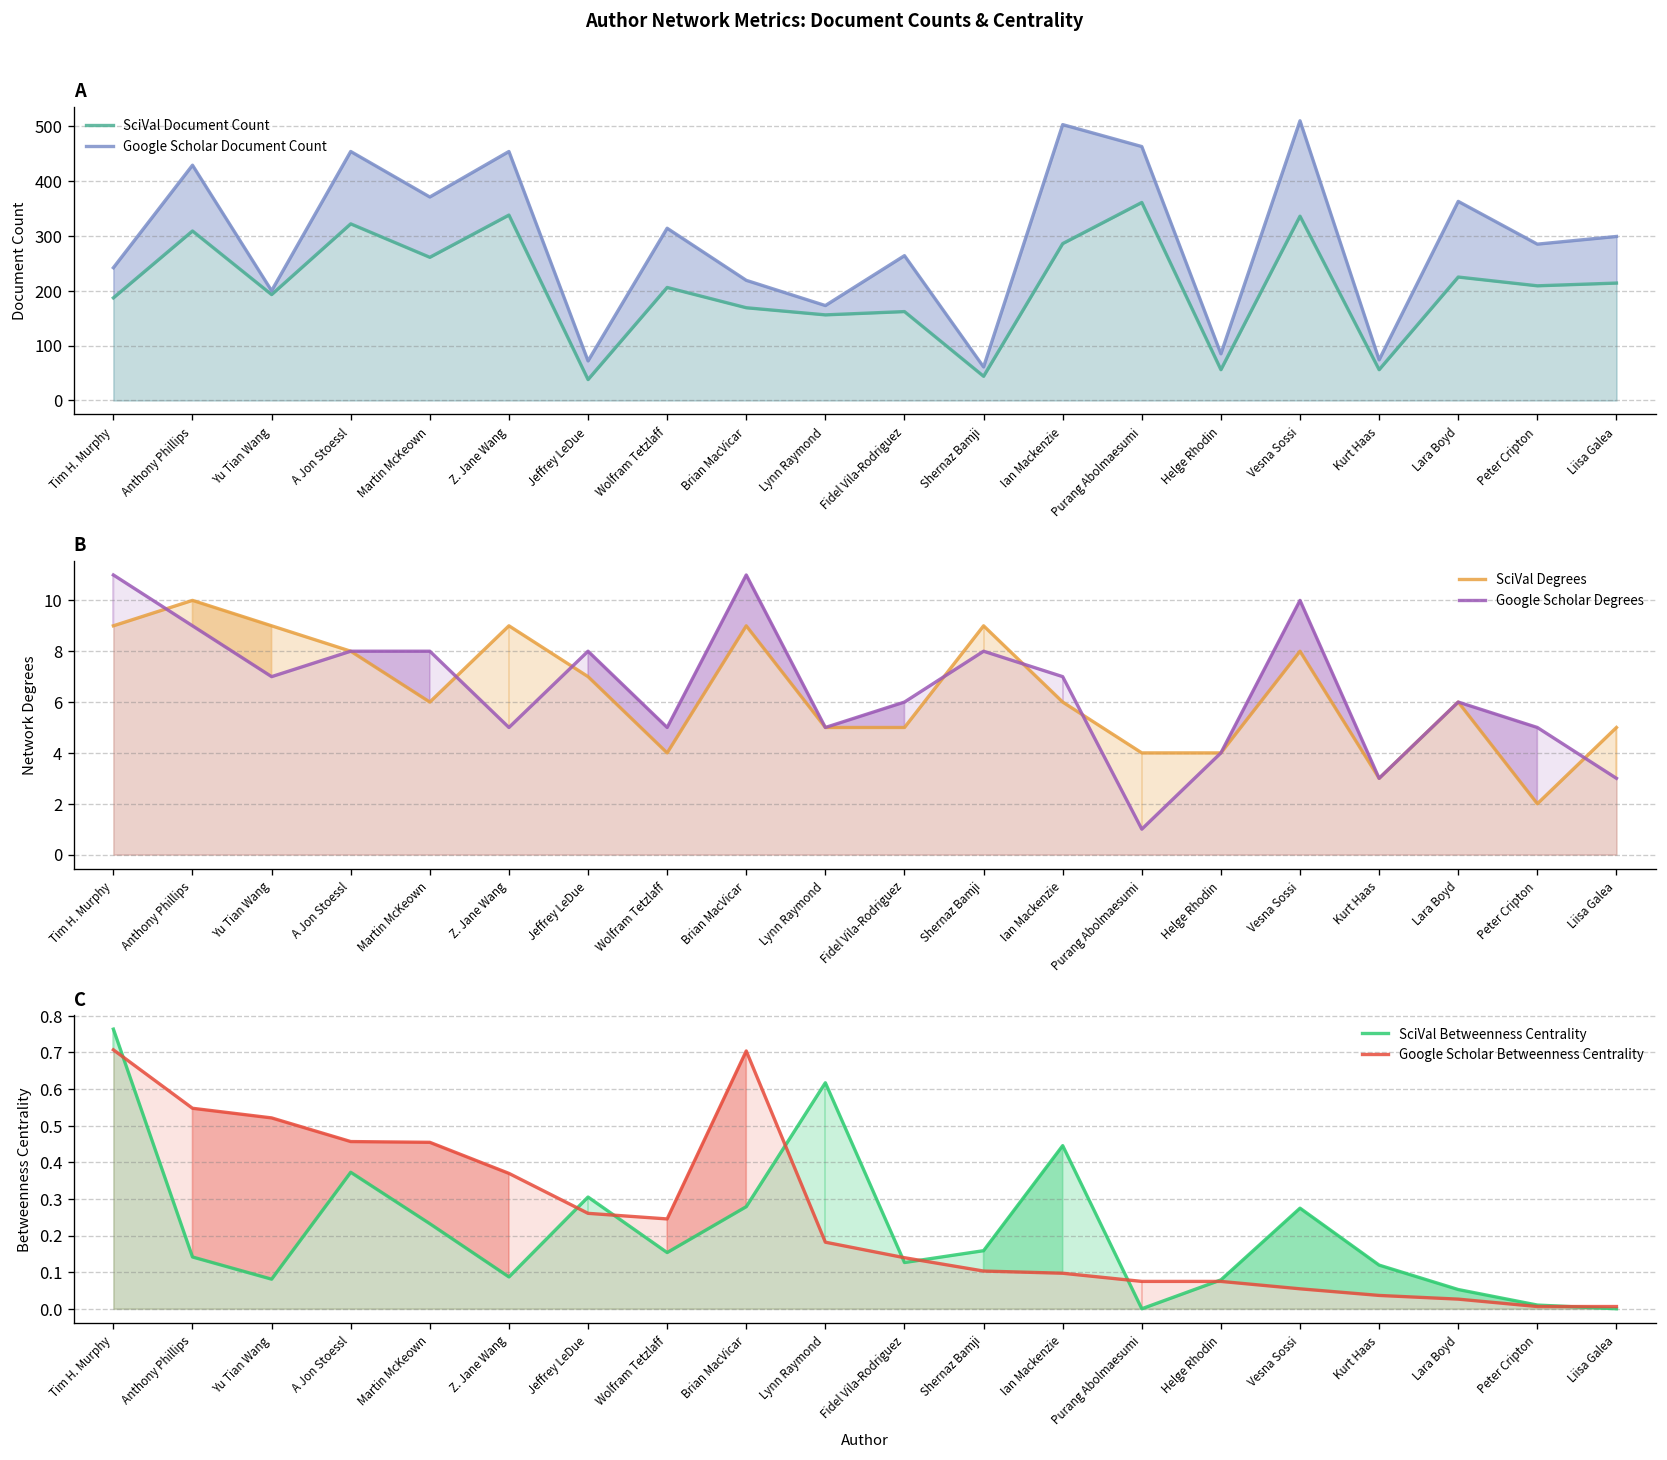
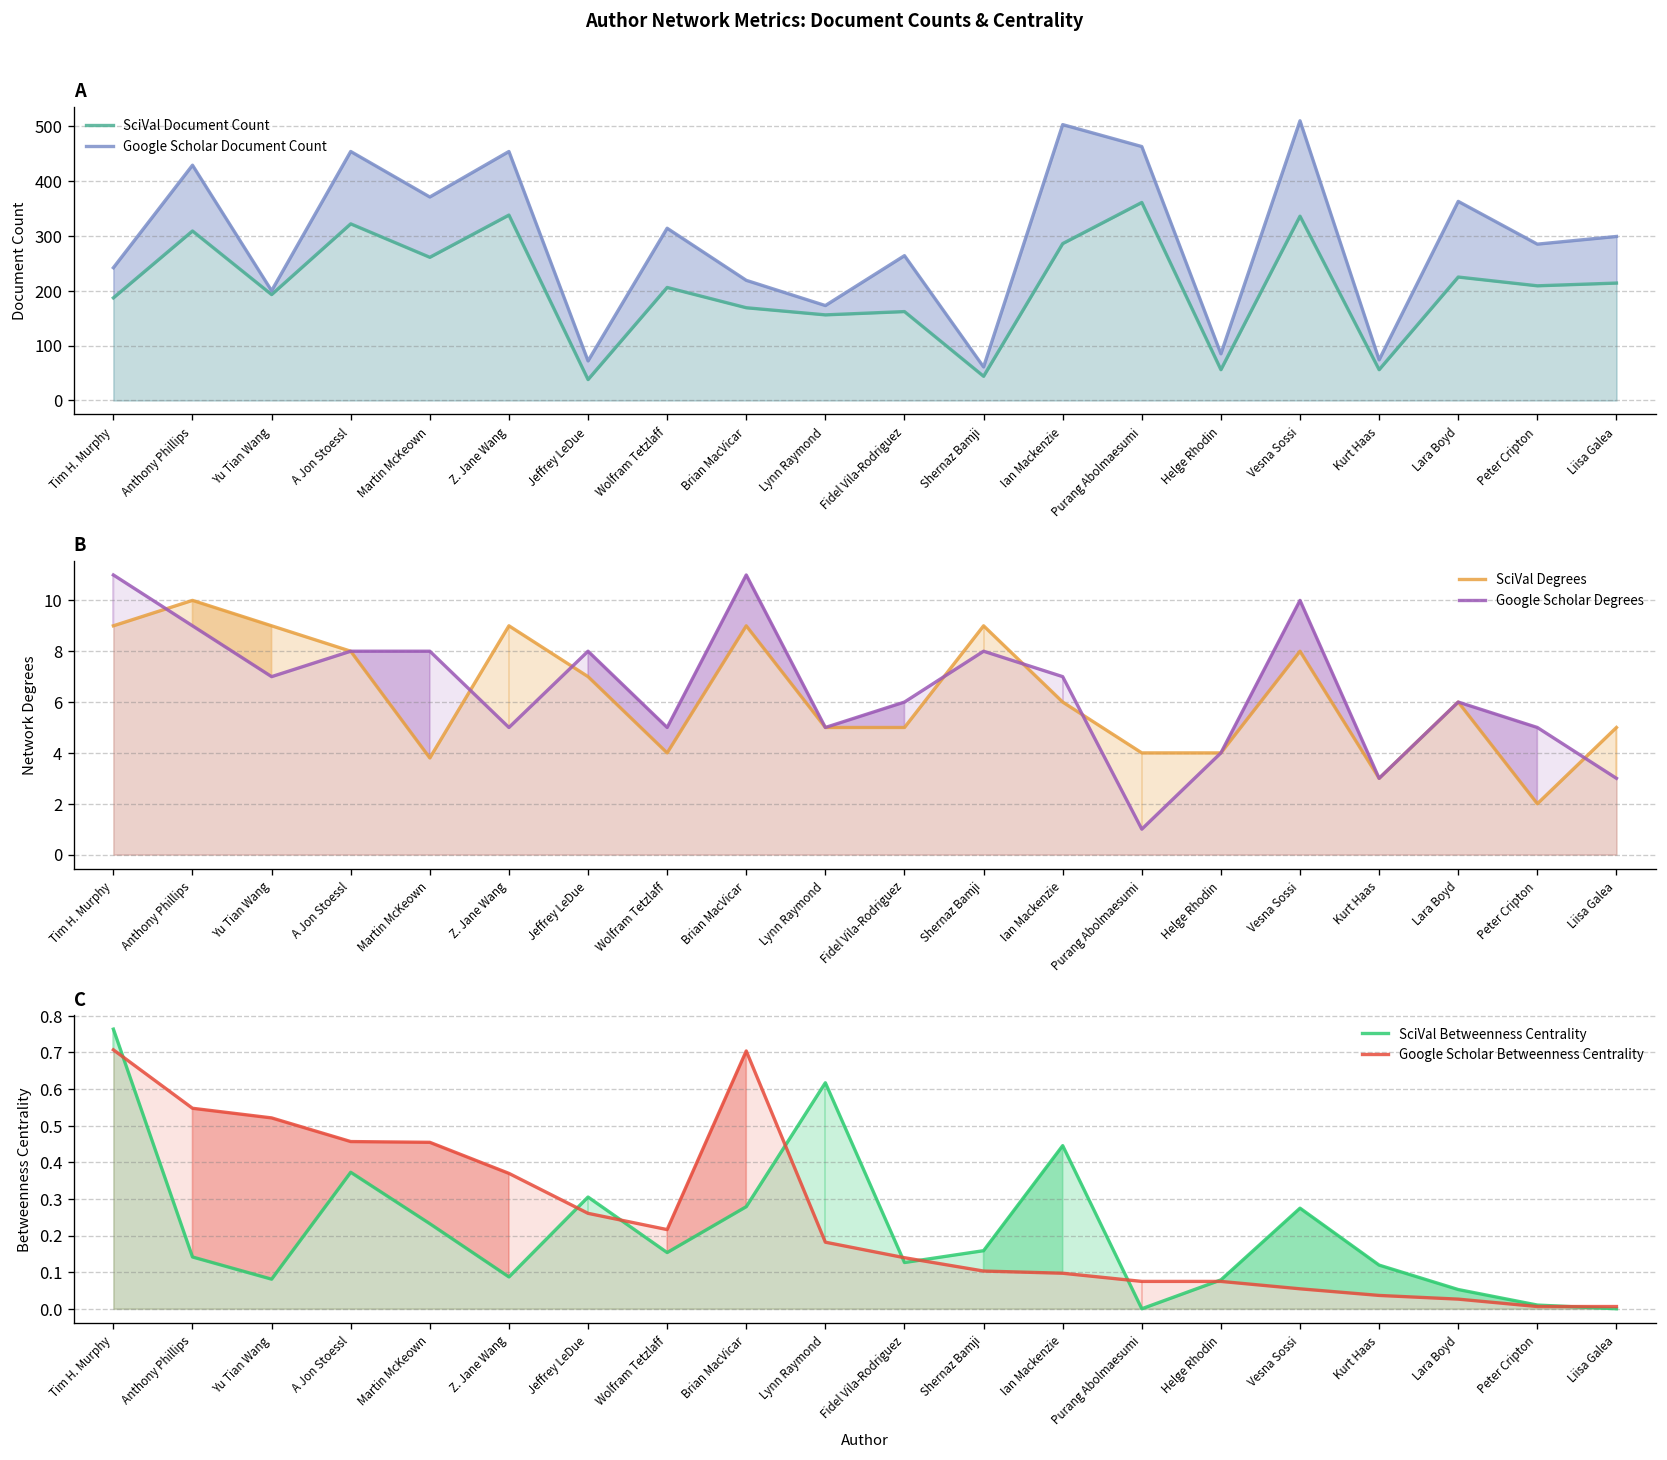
  {
    "A": {
      "SciVal Document Count": {
        "Tim H. Murphy": 190,
        "Anthony Phillips": 310,
        "Yu Tian Wang": 190,
        "A Jon Stoessl": 320,
        "Martin McKeown": 260,
        "Z. Jane Wang": 340,
        "Jeffrey LeDue": 40,
        "Wolfram Tetzlaff": 210,
        "Brian MacVicar": 170,
        "Lynn Raymond": 160,
        "Fidel Vila-Rodriguez": 160,
        "Shernaz Bamji": 40,
        "Ian Mackenzie": 290,
        "Purang Abolmaesumi": 360,
        "Helge Rhodin": 60,
        "Vesna Sossi": 340,
        "Kurt Haas": 60,
        "Lara Boyd": 230,
        "Peter Cripton": 210,
        "Liisa Galea": 210
      },
      "Google Scholar Document Count": {
        "Tim H. Murphy": 240,
        "Anthony Phillips": 430,
        "Yu Tian Wang": 200,
        "A Jon Stoessl": 450,
        "Martin McKeown": 370,
        "Z. Jane Wang": 450,
        "Jeffrey LeDue": 70,
        "Wolfram Tetzlaff": 310,
        "Brian MacVicar": 220,
        "Lynn Raymond": 170,
        "Fidel Vila-Rodriguez": 260,
        "Shernaz Bamji": 60,
        "Ian Mackenzie": 500,
        "Purang Abolmaesumi": 460,
        "Helge Rhodin": 90,
        "Vesna Sossi": 510,
        "Kurt Haas": 70,
        "Lara Boyd": 360,
        "Peter Cripton": 290,
        "Liisa Galea": 300
      }
    },
    "B": {
      "SciVal Degrees": {
        "Tim H. Murphy": 9.0,
        "Anthony Phillips": 10.0,
        "Yu Tian Wang": 9.0,
-       "Martin McKeown": 6.0,
+       "Martin McKeown": 3.8,
        "Z. Jane Wang": 9.0,
        "Jeffrey LeDue": 7.0,
        "Wolfram Tetzlaff": 4.0,
        "Brian MacVicar": 9.0,
        "Fidel Vila-Rodriguez": 5.0,
        "Shernaz Bamji": 9.0,
        "Ian Mackenzie": 6.0,
        "Purang Abolmaesumi": 4.0,
        "Vesna Sossi": 8.0,
        "Peter Cripton": 2.0,
        "Liisa Galea": 5.0
      },
      "Google Scholar Degrees": {
        "Tim H. Murphy": 11.0,
        "Anthony Phillips": 9.0,
        "Yu Tian Wang": 7.0,
        "Martin McKeown": 8.0,
        "Z. Jane Wang": 5.0,
        "Jeffrey LeDue": 8.0,
        "Wolfram Tetzlaff": 5.0,
        "Brian MacVicar": 11.0,
        "Fidel Vila-Rodriguez": 6.0,
        "Shernaz Bamji": 8.0,
        "Ian Mackenzie": 7.0,
        "Purang Abolmaesumi": 1.0,
        "Vesna Sossi": 10.0,
        "Peter Cripton": 5.0,
        "Liisa Galea": 3.0
      }
    },
    "C": {
      "SciVal Betweenness Centrality": {
        "Tim H. Murphy": 0.76,
        "Anthony Phillips": 0.14,
        "Yu Tian Wang": 0.08,
        "A Jon Stoessl": 0.37,
        "Martin McKeown": 0.23,
        "Z. Jane Wang": 0.09,
        "Jeffrey LeDue": 0.31,
        "Wolfram Tetzlaff": 0.15,
        "Brian MacVicar": 0.28,
        "Lynn Raymond": 0.62,
        "Fidel Vila-Rodriguez": 0.13,
        "Shernaz Bamji": 0.16,
        "Ian Mackenzie": 0.45,
        "Purang Abolmaesumi": 0.00,
        "Vesna Sossi": 0.27,
        "Kurt Haas": 0.12,
        "Lara Boyd": 0.05
      },
      "Google Scholar Betweenness Centrality": {
        "Tim H. Murphy": 0.71,
        "Anthony Phillips": 0.55,
        "Yu Tian Wang": 0.52,
        "A Jon Stoessl": 0.46,
        "Martin McKeown": 0.45,
        "Z. Jane Wang": 0.37,
        "Jeffrey LeDue": 0.26,
-       "Wolfram Tetzlaff": 0.25,
+       "Wolfram Tetzlaff": 0.22,
        "Brian MacVicar": 0.70,
        "Lynn Raymond": 0.18,
        "Fidel Vila-Rodriguez": 0.14,
        "Shernaz Bamji": 0.10,
        "Ian Mackenzie": 0.10,
        "Purang Abolmaesumi": 0.07,
        "Vesna Sossi": 0.05,
        "Kurt Haas": 0.04,
        "Lara Boyd": 0.03
      }
    }
  }
